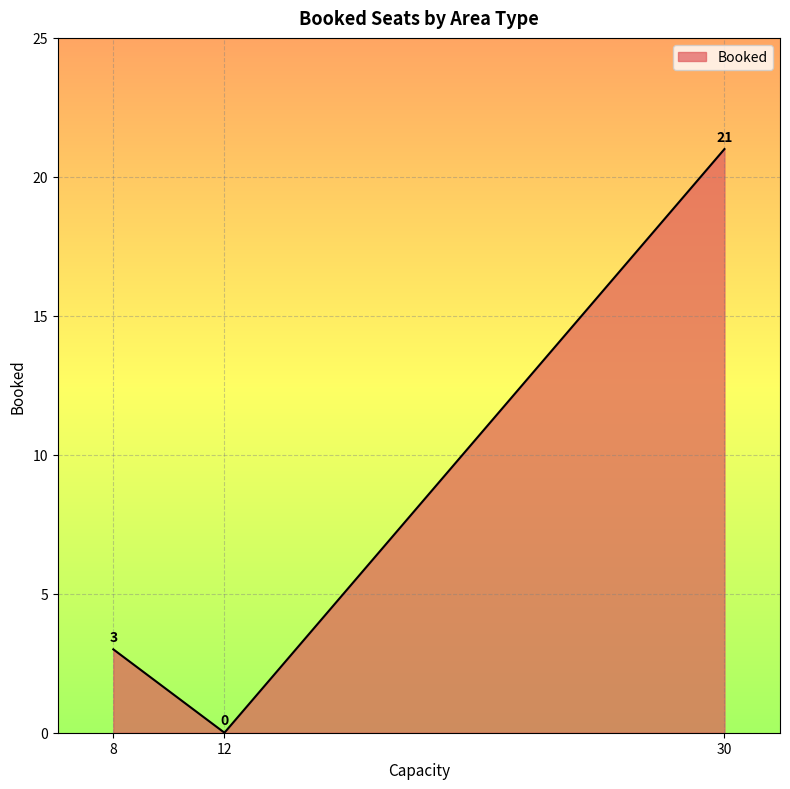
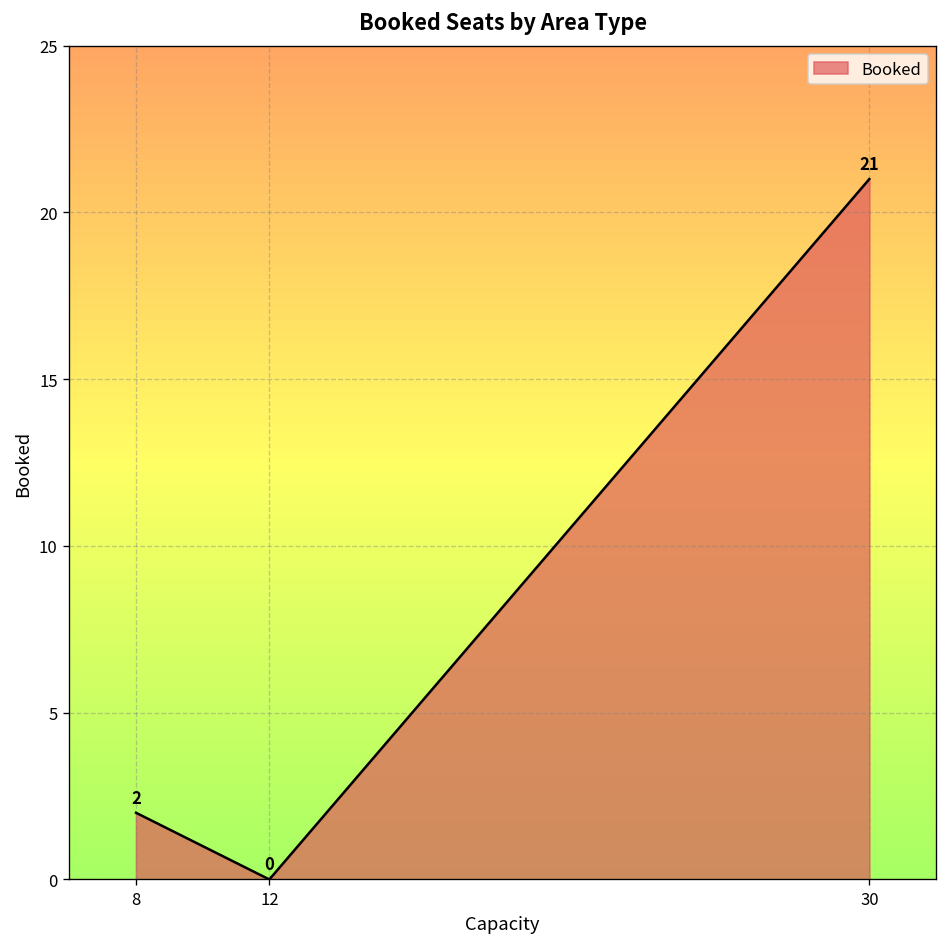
  {
-   "8": 3,
+   "8": 2,
    "12": 0,
    "30": 21
  }
